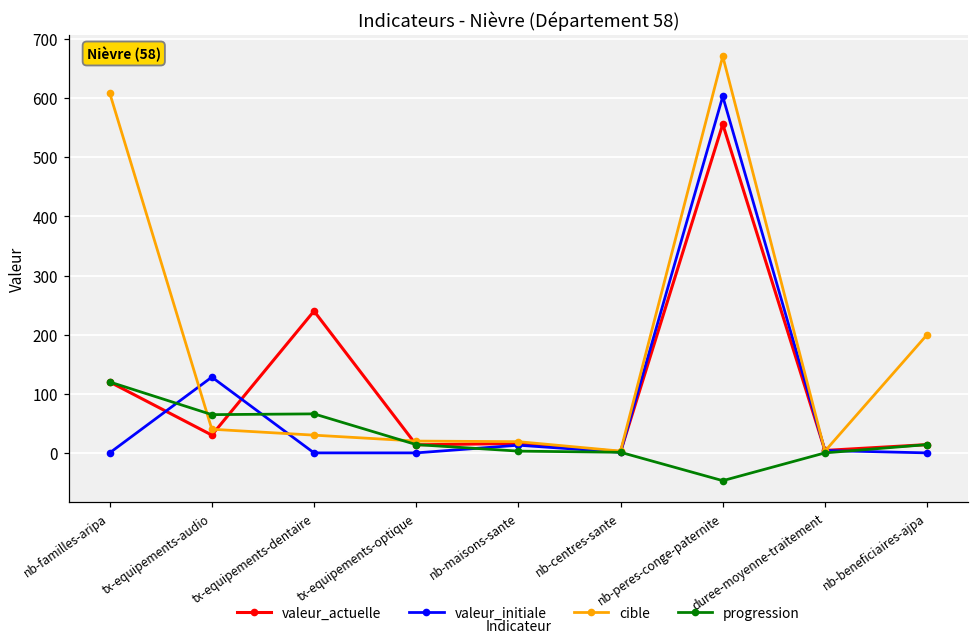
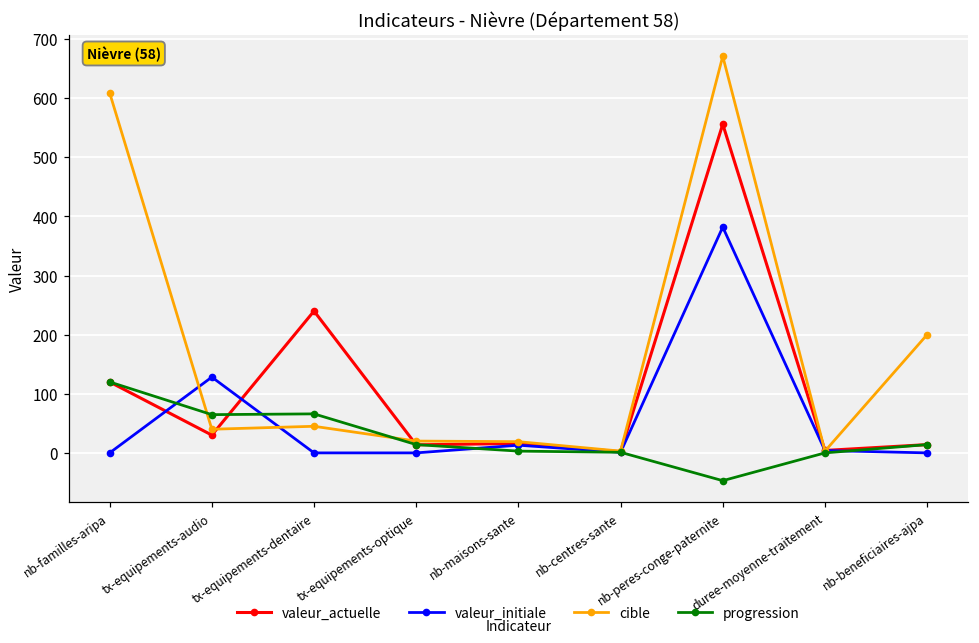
  {
    "valeur_actuelle": {
      "tx-equipements-audio": 30,
      "tx-equipements-dentaire": 240,
      "nb-peres-conge-paternite": 560
    },
    "valeur_initiale": {
      "nb-familles-aripa": 0,
      "tx-equipements-audio": 130,
      "tx-equipements-dentaire": 0,
      "tx-equipements-optique": 0,
-     "nb-peres-conge-paternite": 600,
+     "nb-peres-conge-paternite": 380,
      "nb-beneficiaires-ajpa": 0
    },
    "cible": {
      "nb-familles-aripa": 610,
      "tx-equipements-audio": 40,
-     "tx-equipements-dentaire": 30,
+     "tx-equipements-dentaire": 50,
      "tx-equipements-optique": 20,
      "nb-peres-conge-paternite": 670,
      "nb-beneficiaires-ajpa": 200
    },
    "progression": {
      "tx-equipements-audio": 60,
      "tx-equipements-dentaire": 70,
      "nb-maisons-sante": 0,
      "nb-peres-conge-paternite": -50
    }
  }
